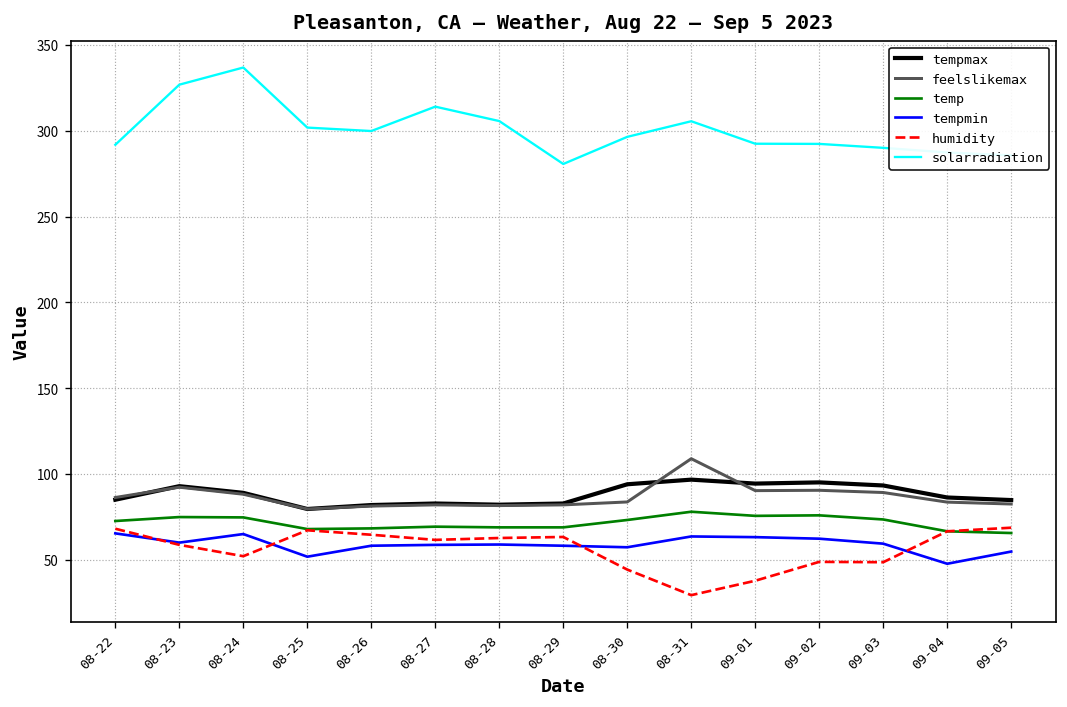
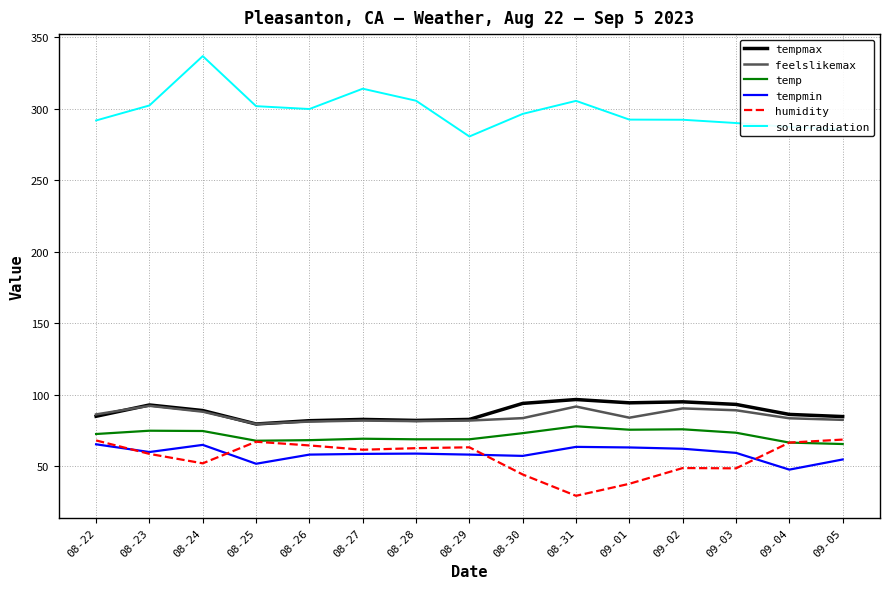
  {
    "tempmax": {
      "08-30": 94,
      "08-31": 97,
      "09-01": 94,
      "09-02": 95,
      "09-03": 93,
      "09-04": 86,
      "09-05": 85
    },
    "feelslikemax": {
      "08-30": 84,
-     "08-31": 109,
-     "09-01": 90,
+     "08-31": 92,
+     "09-01": 84,
      "09-02": 91,
      "09-03": 89,
      "09-04": 84,
      "09-05": 83
    },
    "temp": {
      "08-22": 73,
      "08-23": 75,
      "08-24": 75,
      "08-26": 68,
      "08-27": 69,
      "08-28": 69,
      "08-29": 69,
      "08-30": 73,
      "08-31": 78,
      "09-01": 76,
      "09-02": 76,
      "09-03": 74,
      "09-05": 66
    },
    "tempmin": {
      "08-22": 65,
      "08-24": 65,
      "08-25": 52,
      "08-26": 58,
      "08-27": 59,
      "08-28": 59,
      "08-29": 58,
      "08-30": 57,
      "08-31": 64,
      "09-01": 63,
      "09-02": 62,
      "09-03": 59,
      "09-04": 48,
      "09-05": 55
    },
    "humidity": {
      "08-22": 68,
      "08-24": 52,
      "08-26": 65,
      "08-27": 62,
      "08-28": 63,
      "08-29": 63,
      "08-30": 44,
      "08-31": 29,
      "09-01": 38,
      "09-02": 49,
      "09-03": 49,
      "09-05": 69
    },
    "solarradiation": {
      "08-22": 292,
-     "08-23": 327,
+     "08-23": 302,
      "08-24": 337,
      "08-25": 302,
      "08-26": 300,
      "08-27": 314,
      "08-28": 306,
      "08-29": 281,
      "08-30": 296,
      "08-31": 306,
      "09-01": 292,
      "09-02": 292,
      "09-03": 290
    }
  }
